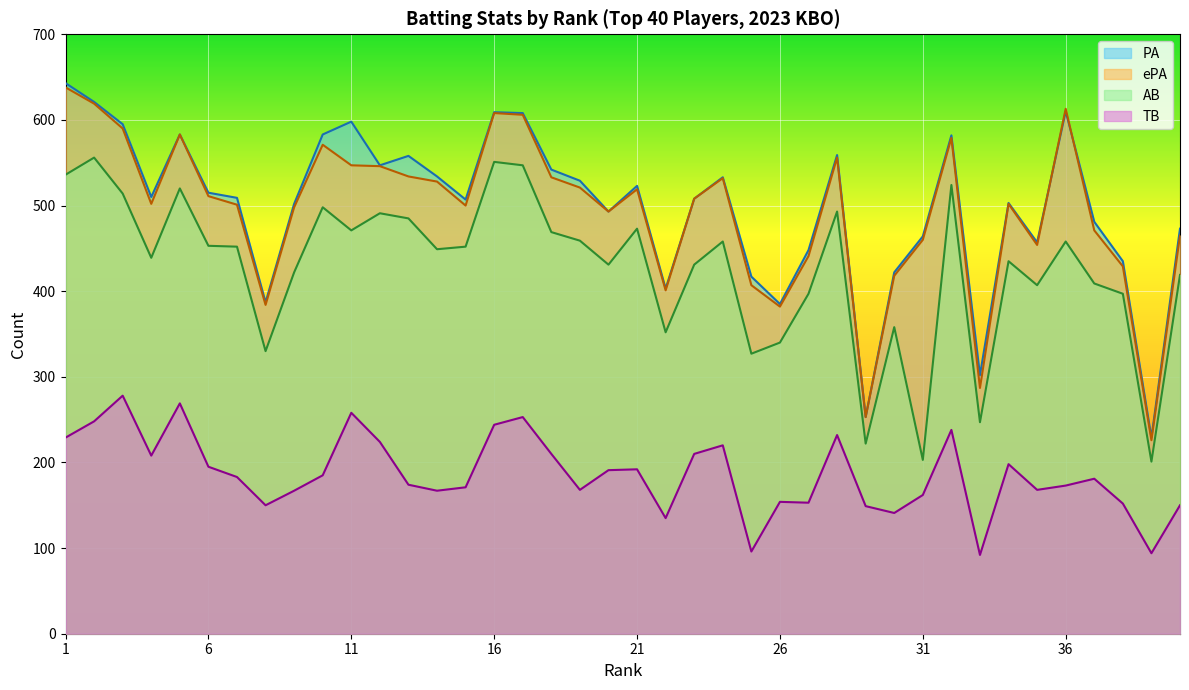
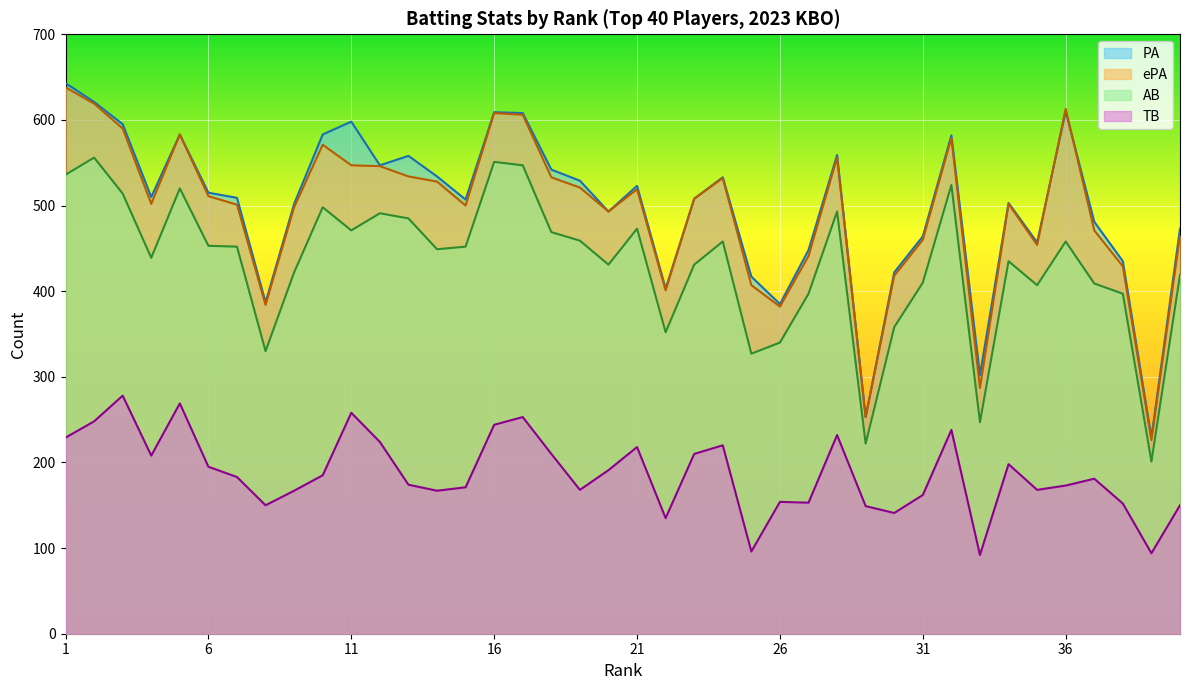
  {
    "PA": {
      "1": 640,
      "6": 520,
      "11": 600,
      "21": 520,
      "26": 390,
      "31": 460,
      "36": 610
    },
    "ePA": {
      "1": 640,
      "6": 510,
      "11": 550,
      "21": 520,
      "26": 380,
      "31": 460,
      "36": 610
    },
    "AB": {
      "1": 540,
      "6": 450,
      "11": 470,
      "16": 550,
      "21": 470,
      "26": 340,
-     "31": 200,
+     "31": 410,
      "36": 460
    },
    "TB": {
      "1": 230,
      "6": 200,
      "11": 260,
      "16": 240,
-     "21": 190,
+     "21": 220,
      "26": 150,
      "31": 160,
      "36": 170
    }
  }
